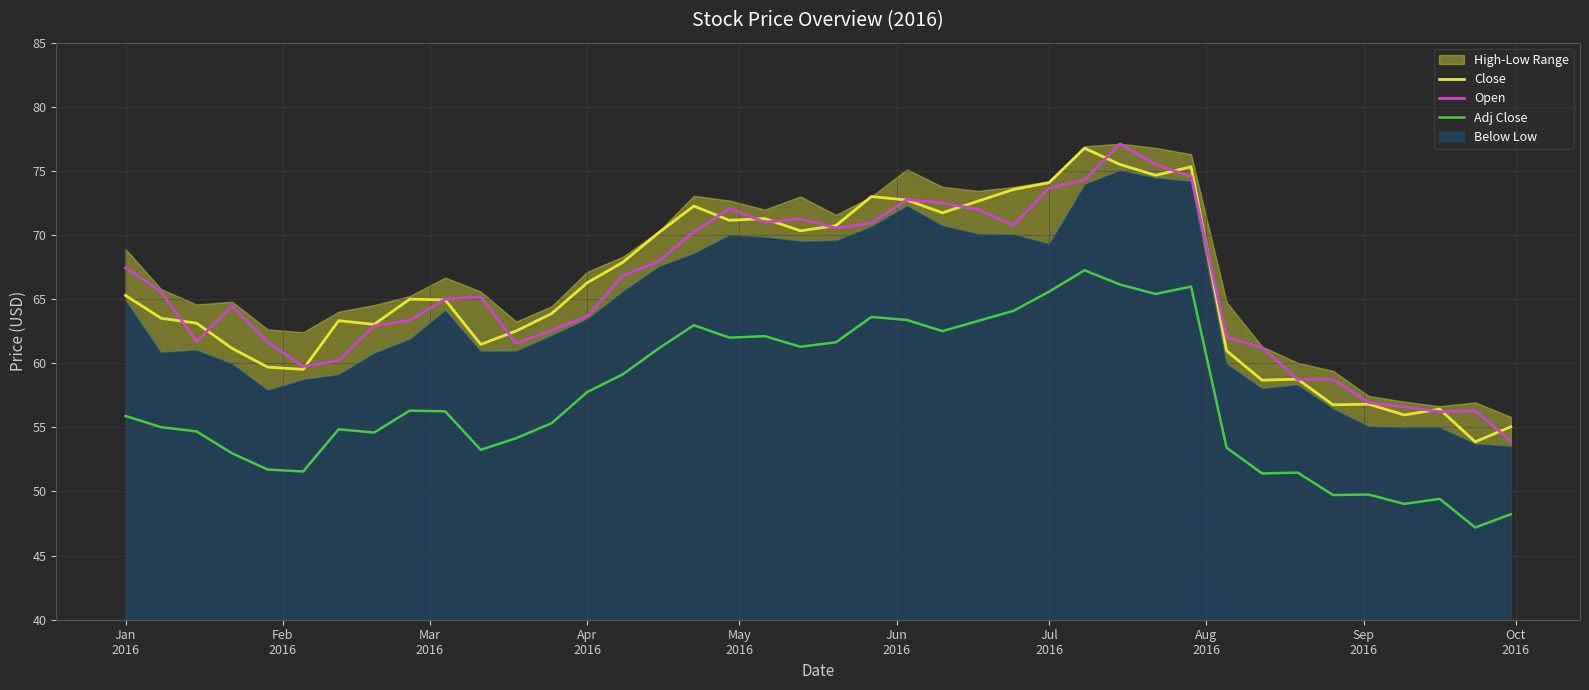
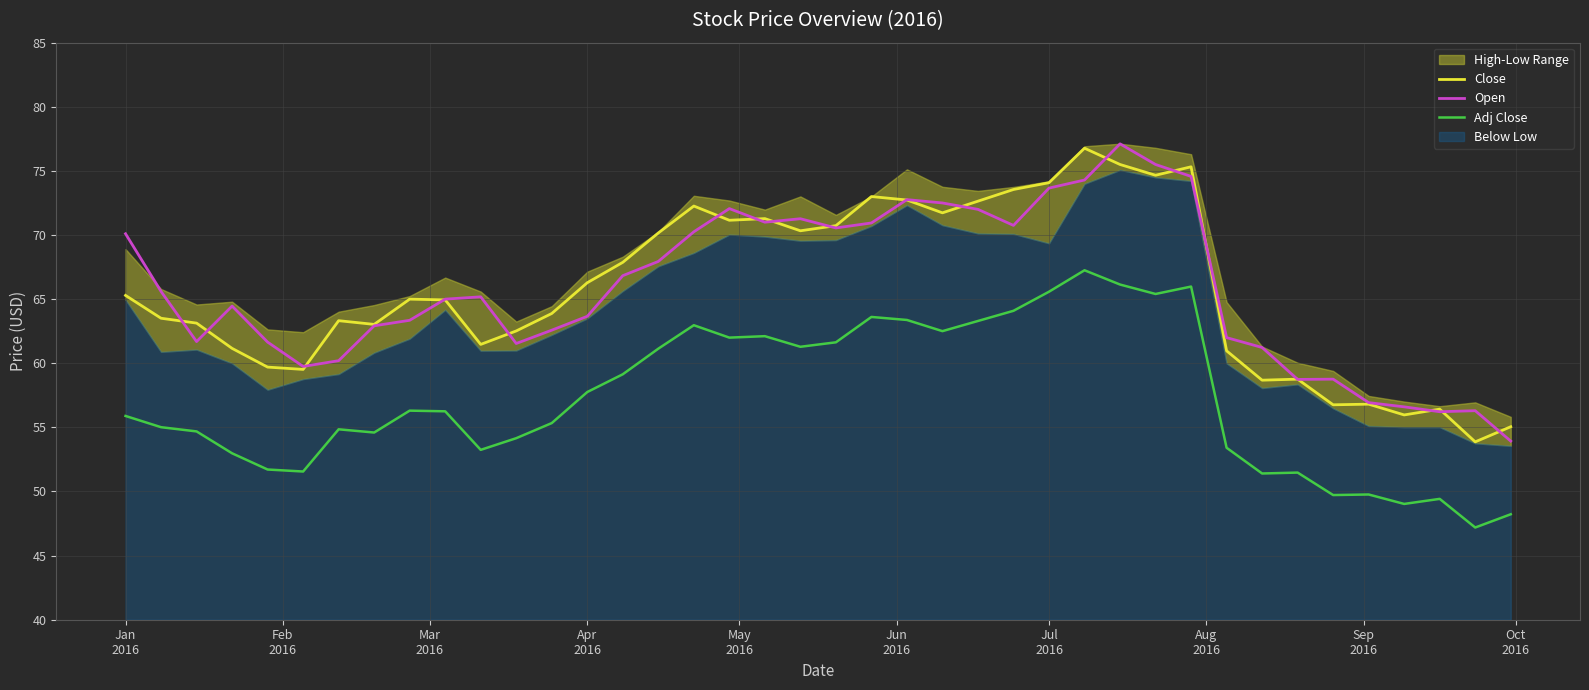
  {
    "Close": {
      "Jan 2016": 65.3,
      "Apr 2016": 66.3
    },
    "Open": {
-     "Jan 2016": 67.4,
+     "Jan 2016": 70.1,
      "Jul 2016": 73.7
    },
    "Below Low": {
      "Jan 2016": 64.9,
      "Jul 2016": 69.4
    },
    "Adj Close": {
      "Jan 2016": 55.9,
      "Apr 2016": 57.8,
      "Jul 2016": 65.6
    }
  }
